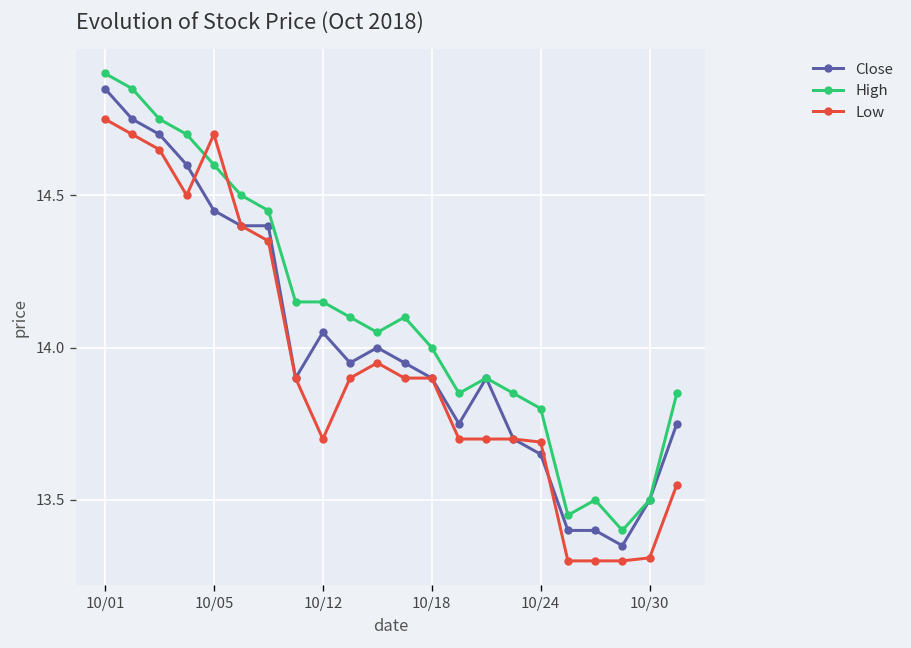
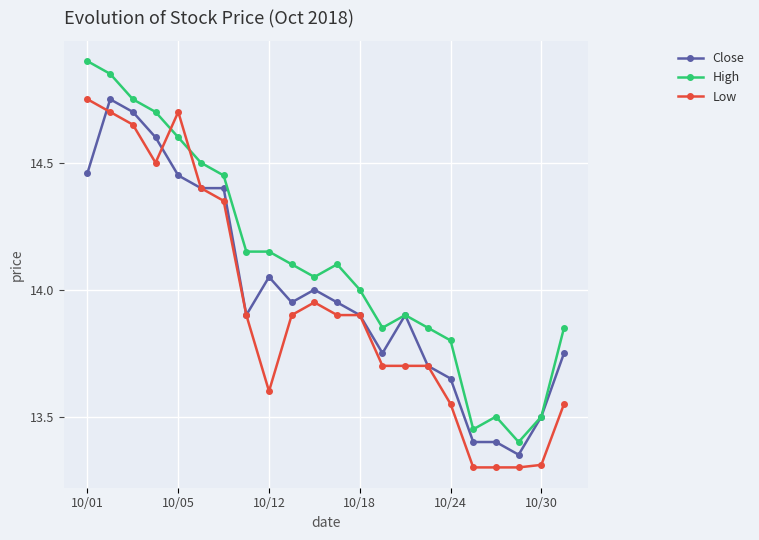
  {
    "Close": {
-     "10/01": 14.85,
+     "10/01": 14.46,
      "10/05": 14.45,
      "10/12": 14.05,
      "10/24": 13.65
    },
    "High": {
      "10/01": 14.90,
      "10/05": 14.60,
      "10/12": 14.15,
      "10/18": 14.00,
      "10/24": 13.80
    },
    "Low": {
      "10/01": 14.75,
      "10/05": 14.70,
-     "10/12": 13.7,
-     "10/24": 13.69,
+     "10/12": 13.6,
+     "10/24": 13.55,
      "10/30": 13.31
    }
  }
